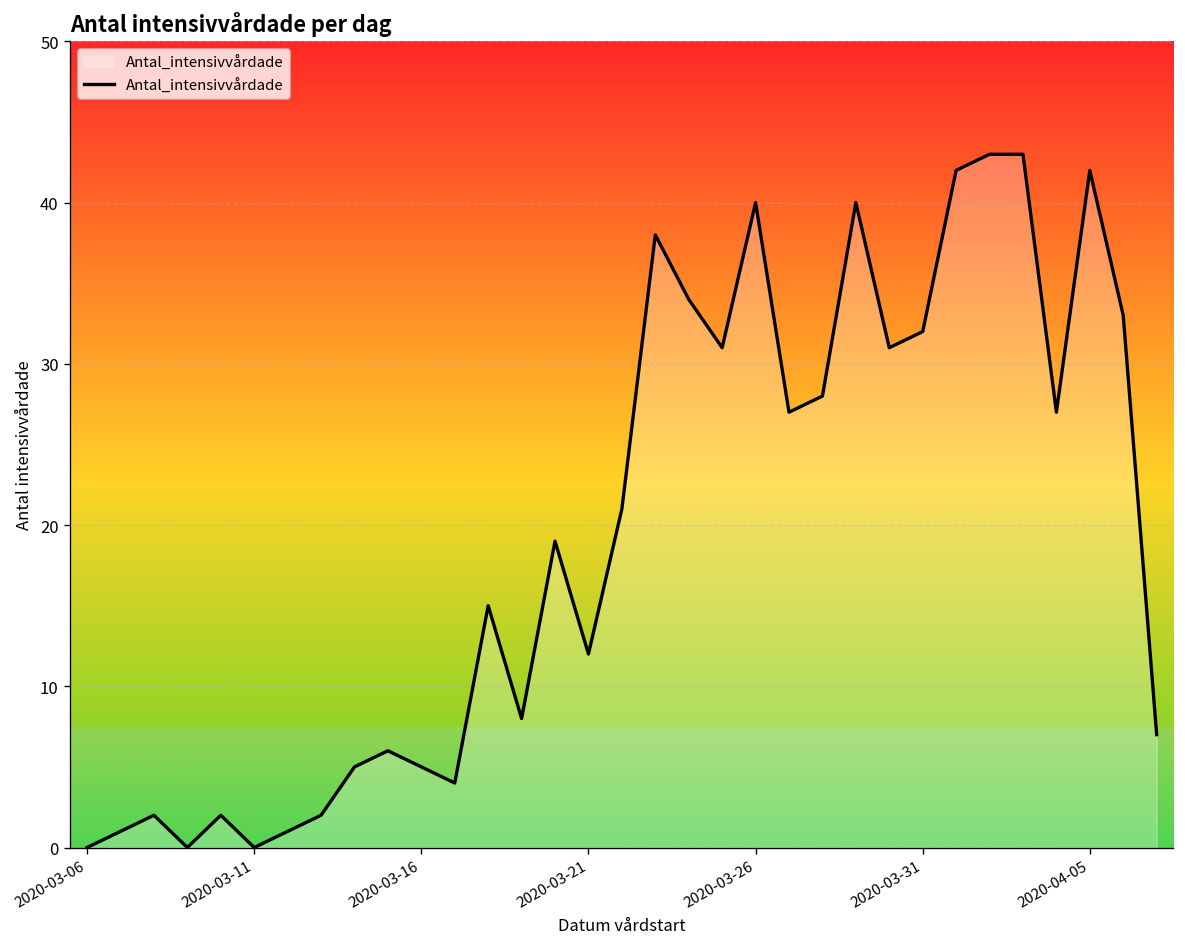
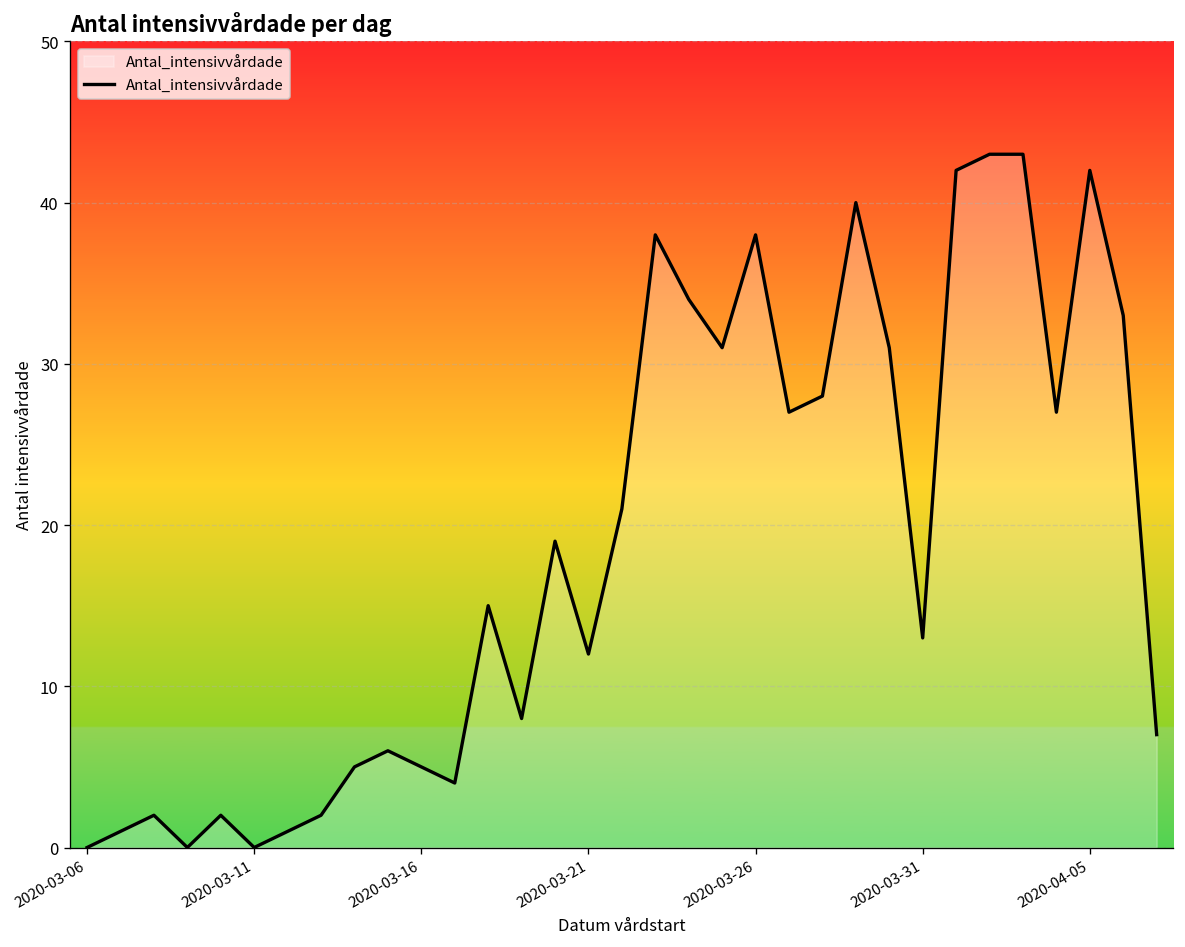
  {
    "2020-03-06": 0,
    "2020-03-11": 0,
    "2020-03-16": 5,
    "2020-03-21": 12,
-   "2020-03-26": 40,
-   "2020-03-31": 32,
+   "2020-03-26": 38,
+   "2020-03-31": 13,
    "2020-04-05": 42
  }
